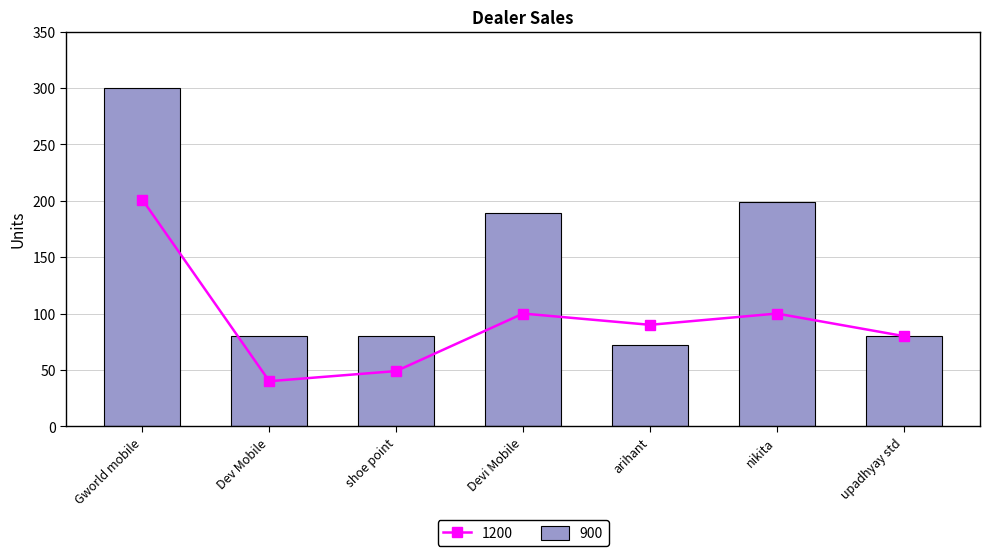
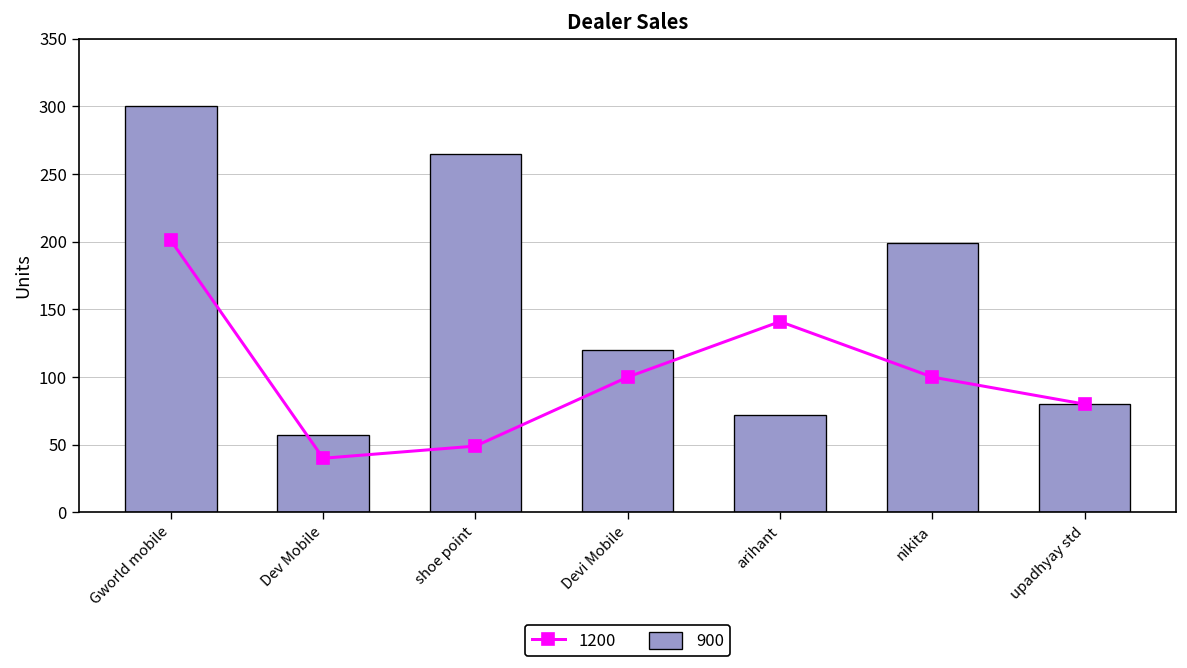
  {
    "900": {
      "Gworld mobile": 300,
-     "Dev Mobile": 80,
-     "shoe point": 80,
-     "Devi Mobile": 189,
+     "Dev Mobile": 57,
+     "shoe point": 265,
+     "Devi Mobile": 120,
      "arihant": 72,
      "nikita": 199,
      "upadhyay std": 80
    },
    "1200": {
      "Gworld mobile": 201,
      "Dev Mobile": 40,
      "shoe point": 49,
      "Devi Mobile": 100,
-     "arihant": 90,
+     "arihant": 141,
      "nikita": 100,
      "upadhyay std": 80
    }
  }
